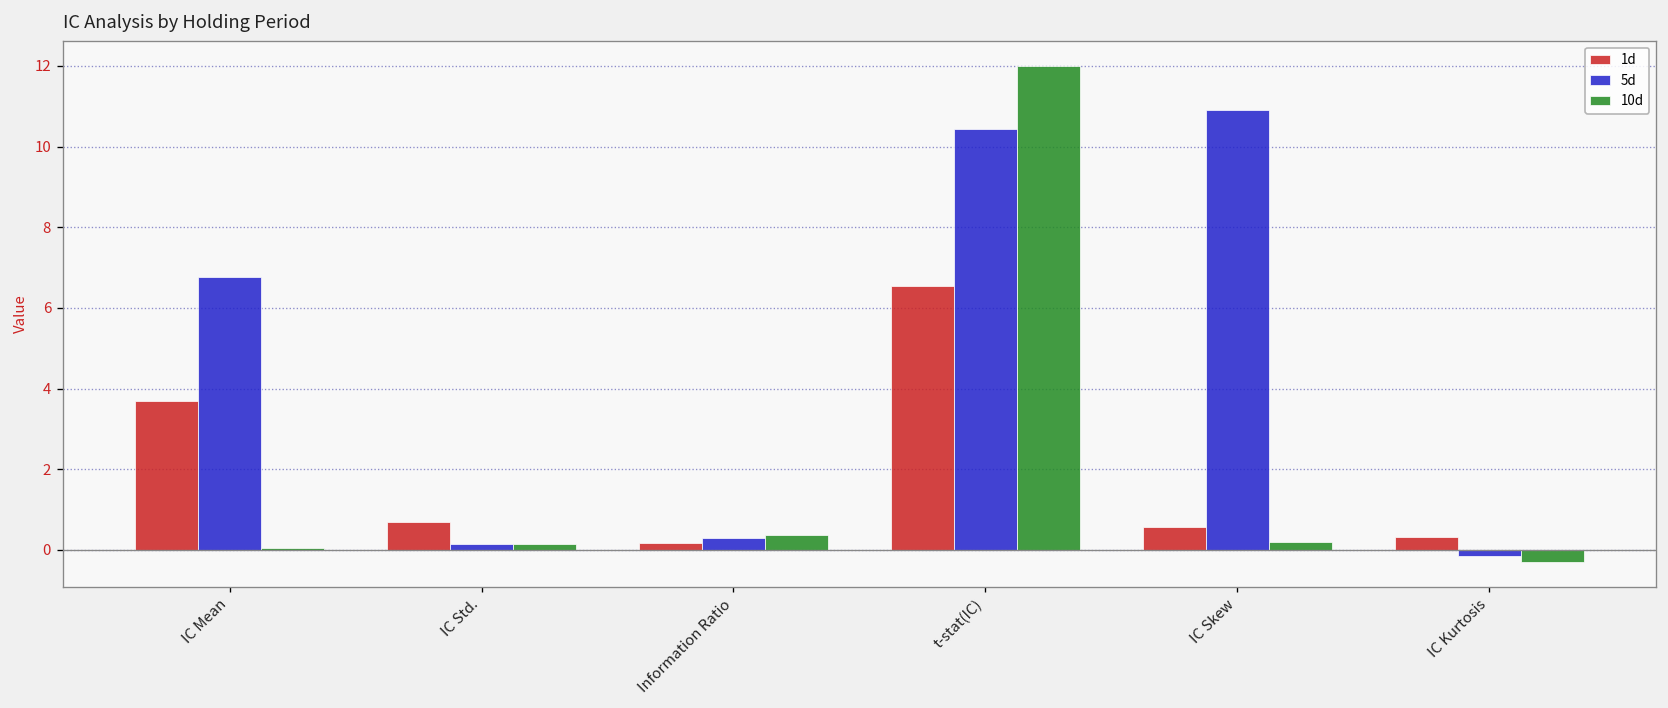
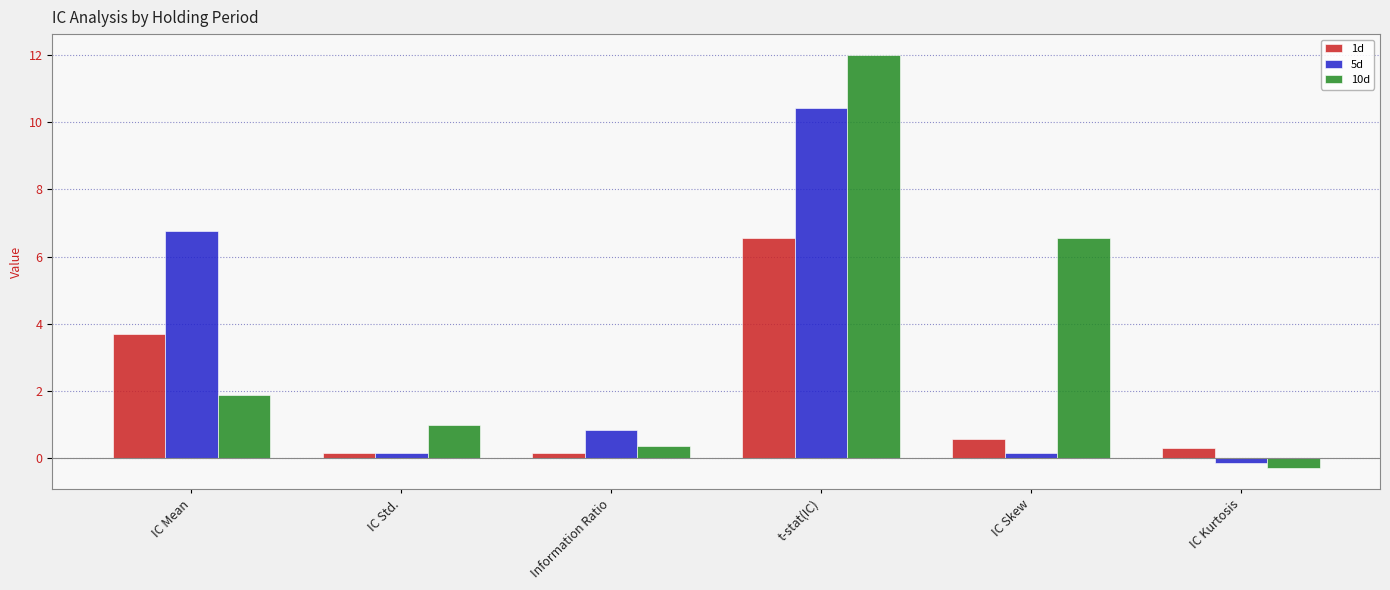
  {
    "1d": {
      "IC Mean": 3.7,
-     "IC Std.": 0.7,
+     "IC Std.": 0.1,
      "Information Ratio": 0.2,
      "t-stat(IC)": 6.5,
      "IC Skew": 0.6,
      "IC Kurtosis": 0.3
    },
    "5d": {
      "IC Mean": 6.8,
      "IC Std.": 0.1,
-     "Information Ratio": 0.3,
+     "Information Ratio": 0.9,
      "t-stat(IC)": 10.4,
-     "IC Skew": 10.9,
+     "IC Skew": 0.2,
      "IC Kurtosis": -0.1
    },
    "10d": {
-     "IC Mean": 0.1,
-     "IC Std.": 0.1,
+     "IC Mean": 1.9,
+     "IC Std.": 1.0,
      "Information Ratio": 0.4,
      "t-stat(IC)": 12.0,
-     "IC Skew": 0.2,
+     "IC Skew": 6.5,
      "IC Kurtosis": -0.3
    }
  }
